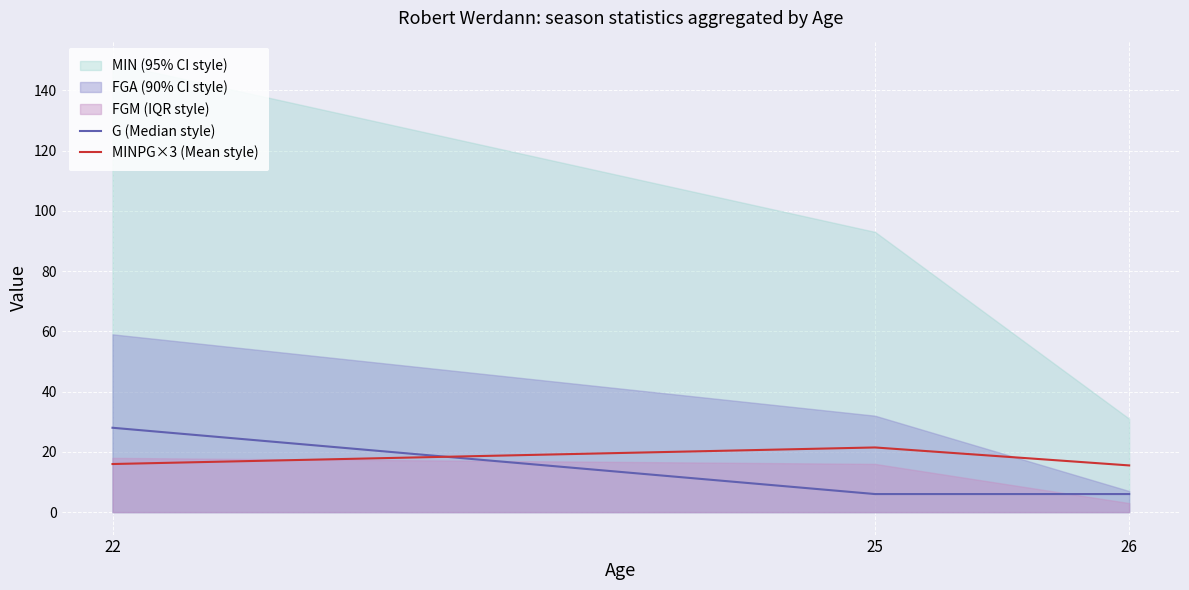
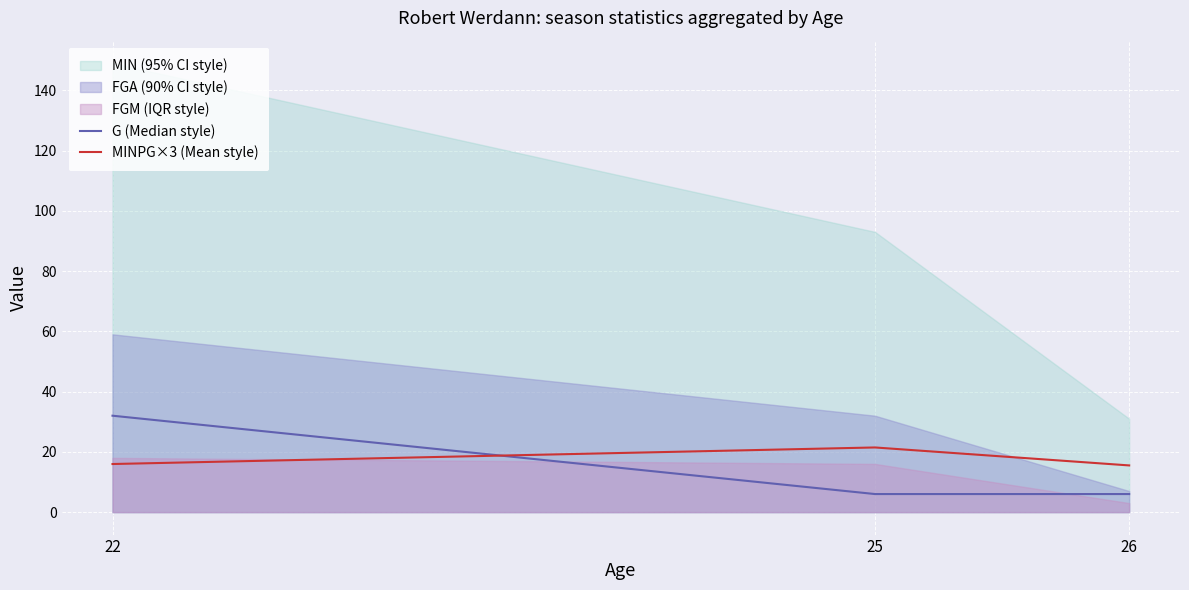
  {
    "G (Median style)": {
-     "22": 28,
+     "22": 32,
      "25": 6,
      "26": 6
    },
    "MINPG×3 (Mean style)": {
      "22": 16,
      "25": 21,
      "26": 16
    }
  }
